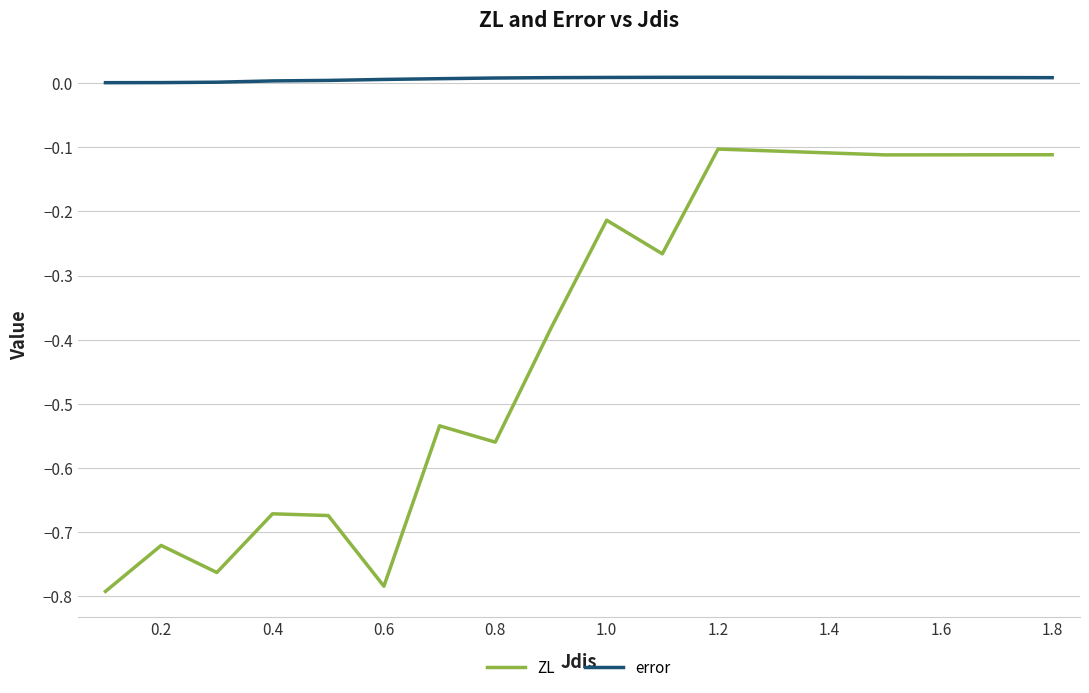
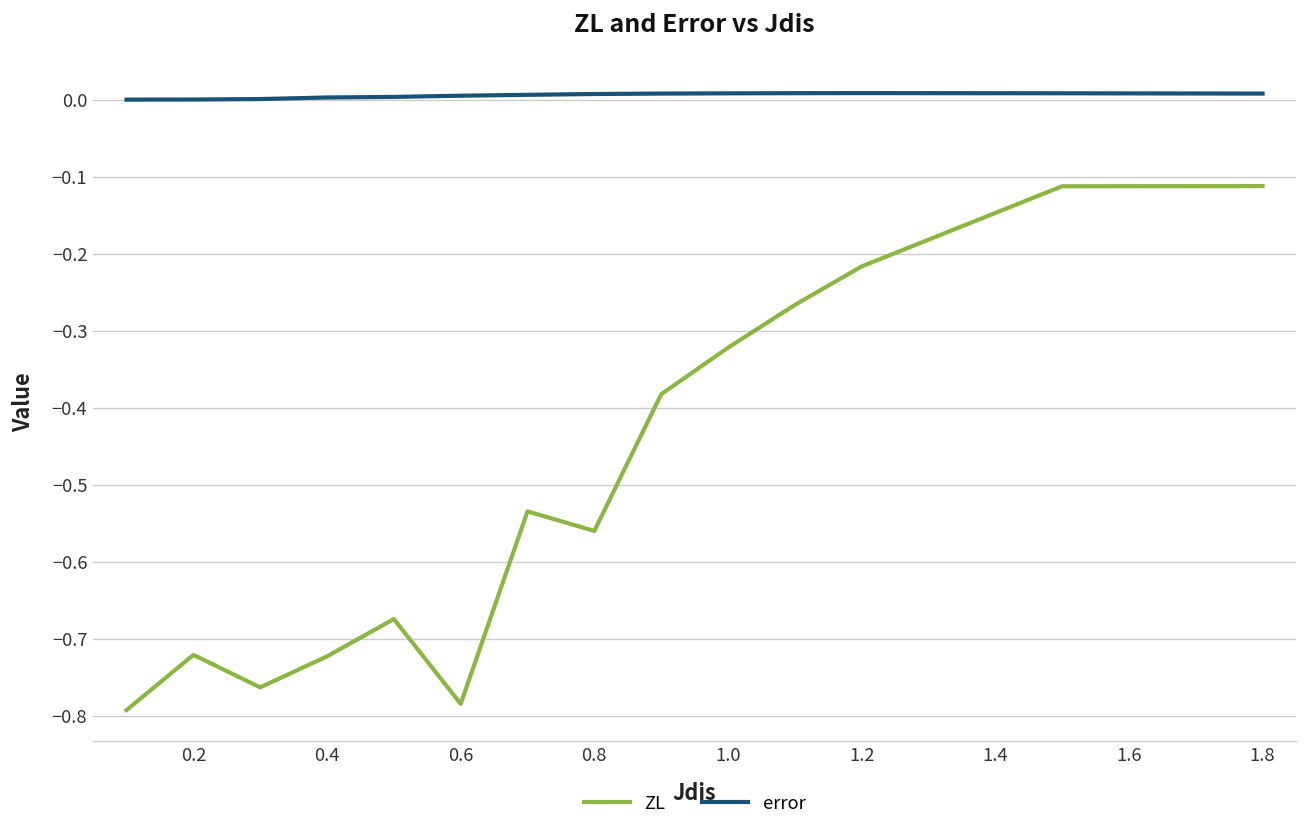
  {
    "ZL": {
      "0.2": -0.72,
-     "0.4": -0.67,
+     "0.4": -0.72,
      "0.6": -0.78,
      "0.8": -0.56,
-     "1.0": -0.21,
-     "1.2": -0.10,
+     "1.0": -0.32,
+     "1.2": -0.22,
      "1.8": -0.11
    },
    "error": {
      "0.2": 0.00,
      "0.4": 0.00,
      "0.6": 0.01,
      "0.8": 0.01,
      "1.0": 0.01,
      "1.2": 0.01,
      "1.8": 0.01
    }
  }
